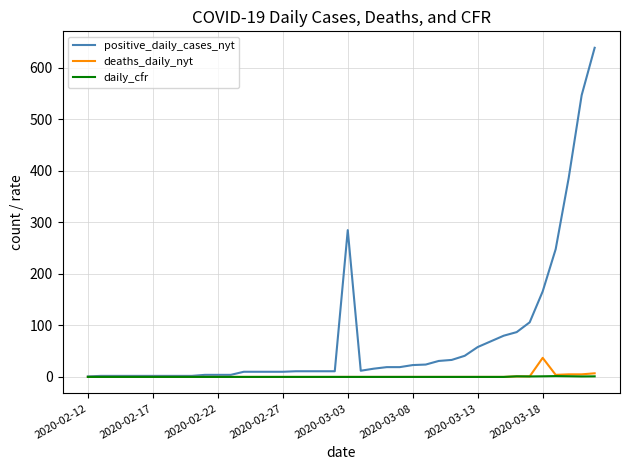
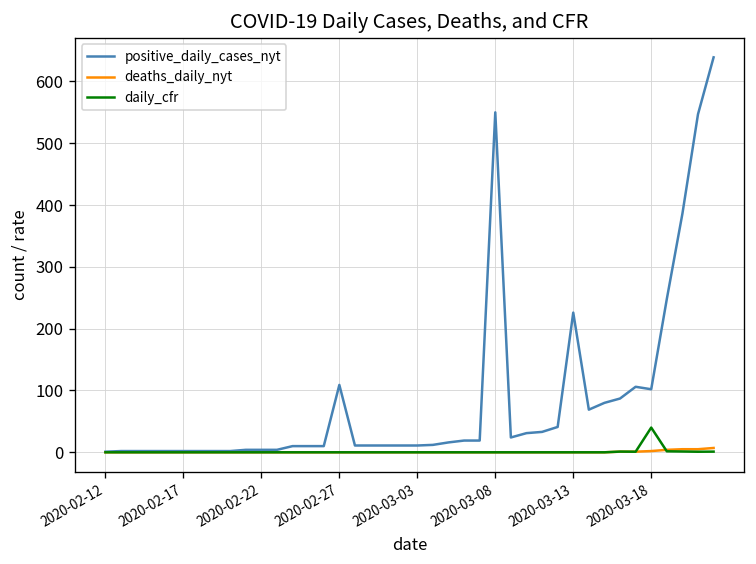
  {
    "positive_daily_cases_nyt": {
-     "2020-02-27": 10,
-     "2020-03-03": 290,
-     "2020-03-08": 20,
-     "2020-03-13": 60,
-     "2020-03-18": 170
+     "2020-02-27": 110,
+     "2020-03-03": 10,
+     "2020-03-08": 550,
+     "2020-03-13": 230,
+     "2020-03-18": 100
    },
    "deaths_daily_nyt": {
-     "2020-03-18": 40
+     "2020-03-18": 0
    },
    "daily_cfr": {
-     "2020-03-18": 0
+     "2020-03-18": 40
    }
  }
